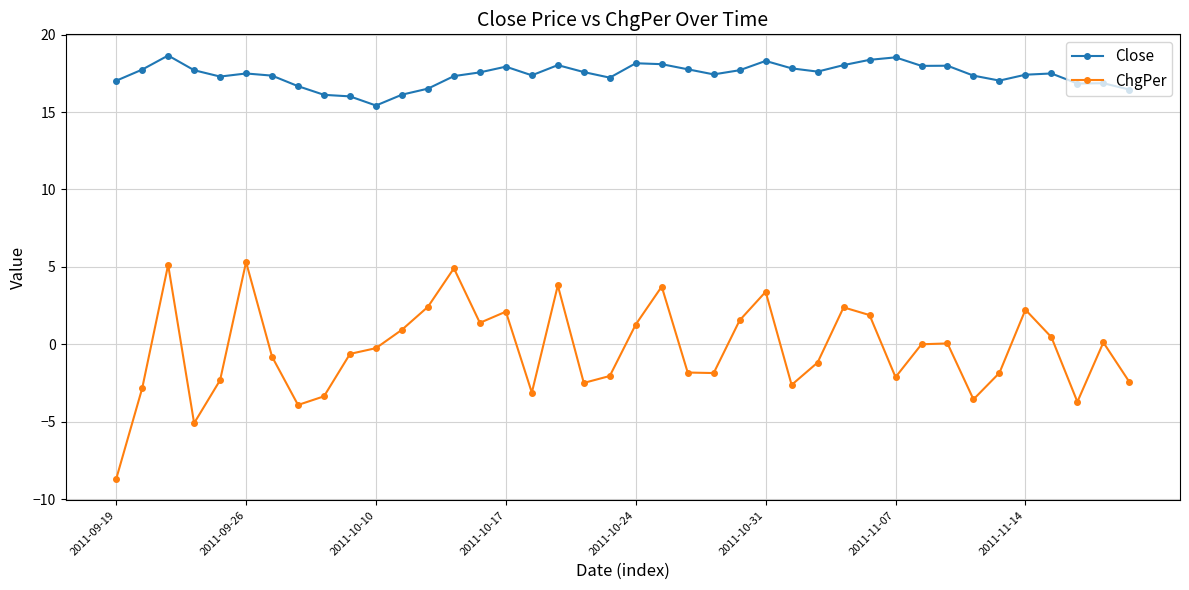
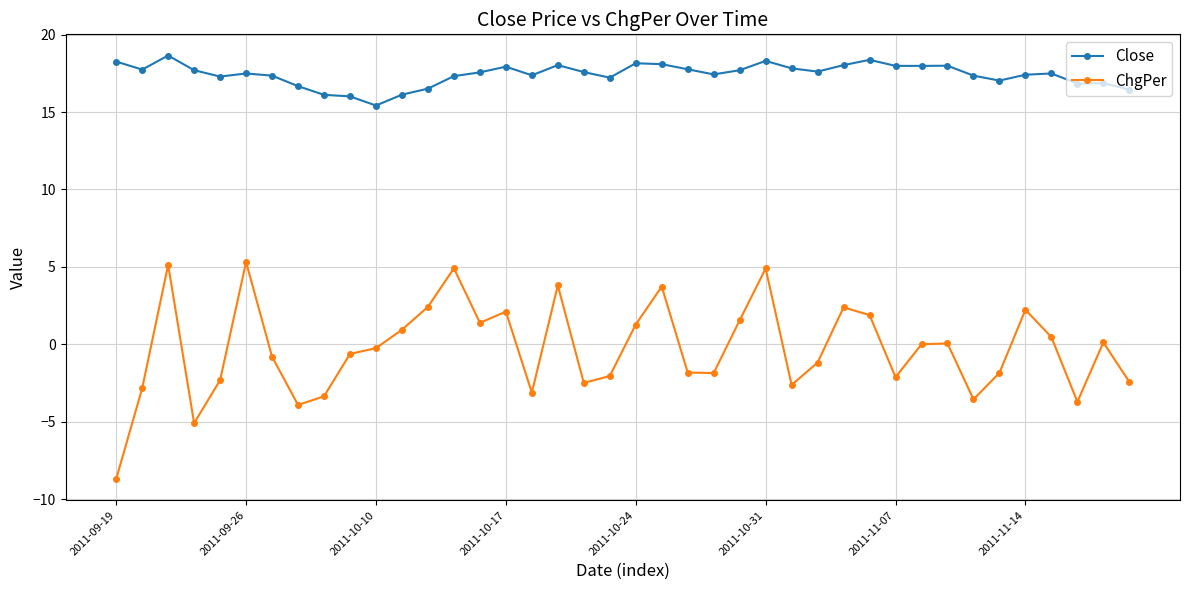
  {
    "Close": {
-     "2011-09-19": 17.0,
+     "2011-09-19": 18.3,
      "2011-09-26": 17.5,
      "2011-10-10": 15.4,
      "2011-10-17": 17.9,
      "2011-10-24": 18.2,
      "2011-10-31": 18.3,
-     "2011-11-07": 18.5,
+     "2011-11-07": 18.0,
      "2011-11-14": 17.4
    },
    "ChgPer": {
      "2011-09-19": -8.7,
      "2011-09-26": 5.3,
      "2011-10-10": -0.2,
      "2011-10-17": 2.1,
      "2011-10-24": 1.3,
-     "2011-10-31": 3.4,
+     "2011-10-31": 4.9,
      "2011-11-07": -2.1,
      "2011-11-14": 2.2
    }
  }
